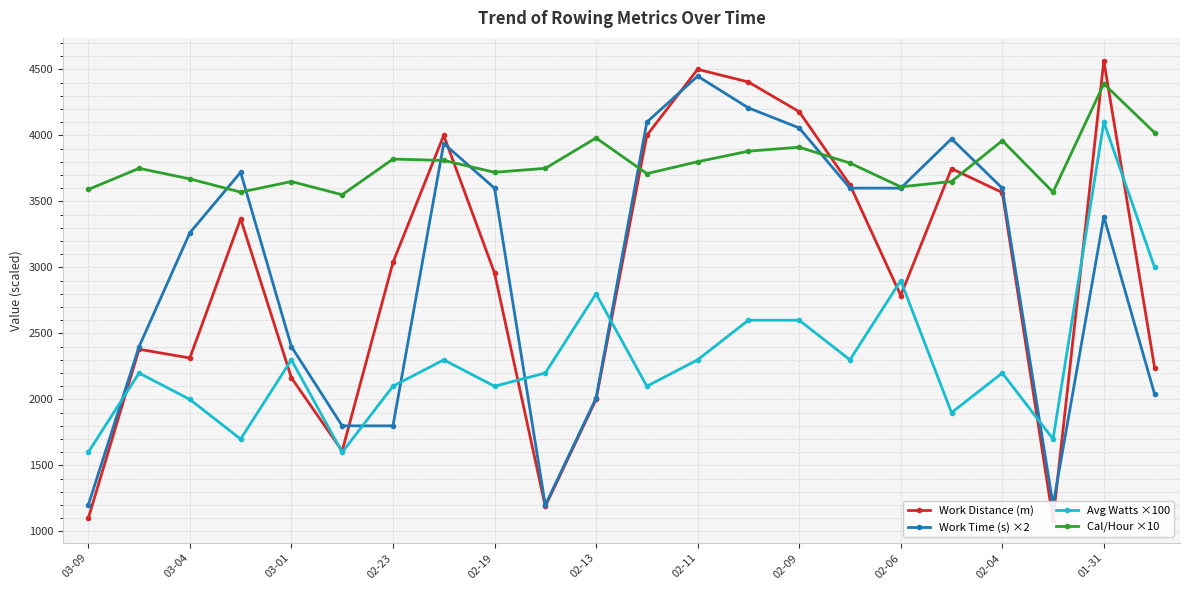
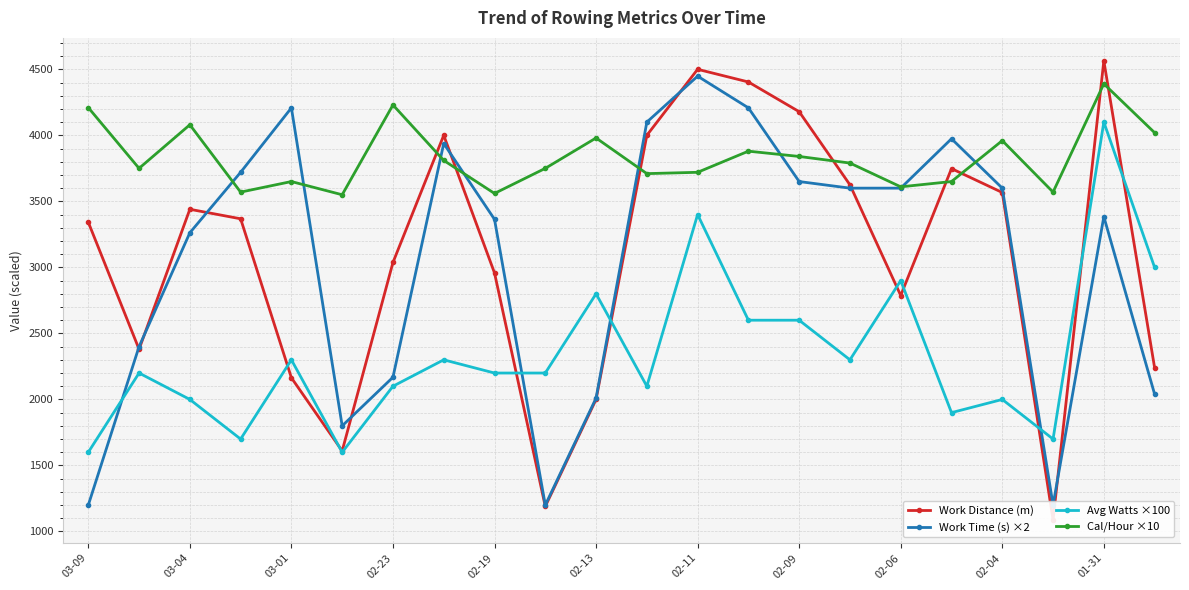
  {
    "Work Distance (m)": {
-     "03-09": 1100,
-     "03-04": 2310,
+     "03-09": 3340,
+     "03-04": 3440,
      "03-01": 2160,
      "02-23": 3040,
      "02-19": 2960,
      "02-11": 4500,
      "02-09": 4180,
      "02-06": 2790,
      "02-04": 3570,
      "01-31": 4560
    },
    "Work Time (s) ×2": {
      "03-09": 1200,
      "03-04": 3260,
-     "03-01": 2400,
-     "02-23": 1800,
-     "02-19": 3600,
+     "03-01": 4210,
+     "02-23": 2170,
+     "02-19": 3360,
      "02-11": 4450,
-     "02-09": 4060,
+     "02-09": 3650,
      "02-04": 3600,
      "01-31": 3380
    },
    "Avg Watts ×100": {
      "03-09": 1600,
      "03-04": 2000,
      "03-01": 2300,
      "02-23": 2100,
-     "02-19": 2100,
+     "02-19": 2200,
      "02-13": 2800,
-     "02-11": 2300,
+     "02-11": 3400,
      "02-09": 2600,
      "02-06": 2900,
-     "02-04": 2200,
+     "02-04": 2000,
      "01-31": 4100
    },
    "Cal/Hour ×10": {
-     "03-09": 3590,
-     "03-04": 3670,
+     "03-09": 4210,
+     "03-04": 4080,
      "03-01": 3650,
-     "02-23": 3820,
-     "02-19": 3720,
+     "02-23": 4230,
+     "02-19": 3560,
      "02-13": 3980,
-     "02-11": 3800,
-     "02-09": 3910,
+     "02-11": 3720,
+     "02-09": 3840,
      "02-04": 3960,
      "01-31": 4390
    }
  }
